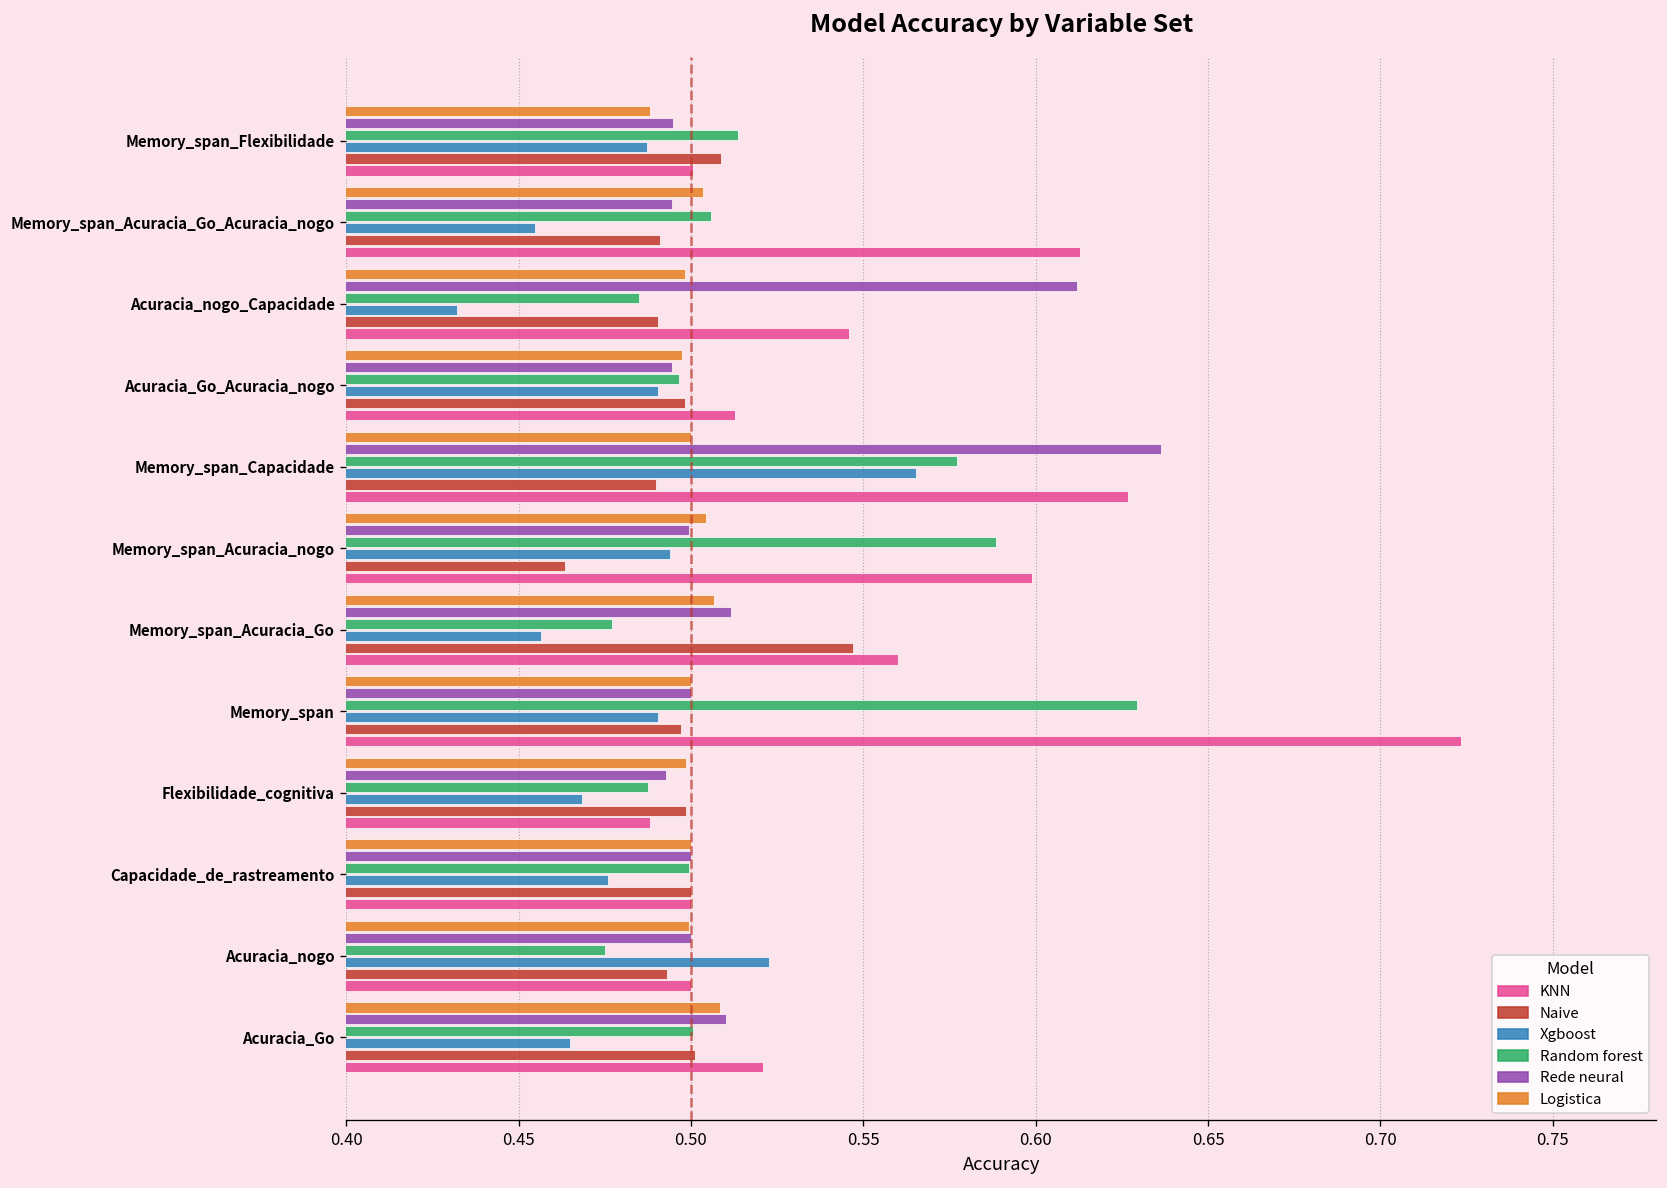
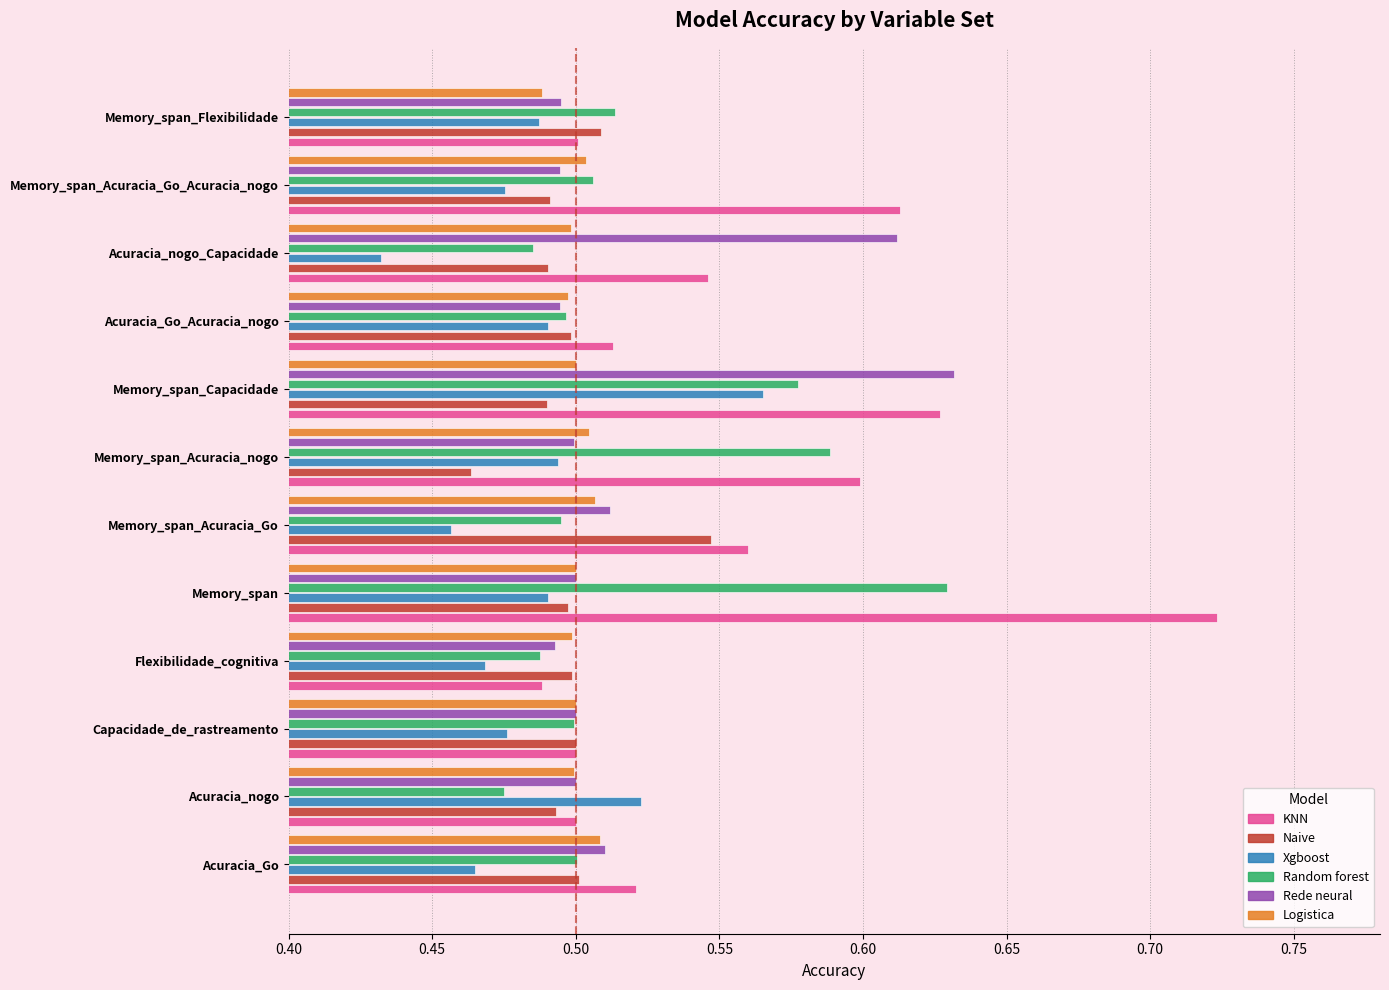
  {
    "KNN": {
      "Memory_span_Flexibilidade": 0.501,
      "Memory_span_Acuracia_Go_Acuracia_nogo": 0.613,
      "Acuracia_nogo_Capacidade": 0.546,
      "Acuracia_Go_Acuracia_nogo": 0.513,
      "Memory_span_Capacidade": 0.627,
      "Memory_span_Acuracia_nogo": 0.599,
      "Memory_span_Acuracia_Go": 0.560,
      "Memory_span": 0.723,
      "Flexibilidade_cognitiva": 0.488,
      "Capacidade_de_rastreamento": 0.500,
      "Acuracia_nogo": 0.500,
      "Acuracia_Go": 0.521
    },
    "Naive": {
      "Memory_span_Flexibilidade": 0.509,
      "Memory_span_Acuracia_Go_Acuracia_nogo": 0.491,
      "Acuracia_nogo_Capacidade": 0.490,
      "Acuracia_Go_Acuracia_nogo": 0.498,
      "Memory_span_Capacidade": 0.490,
      "Memory_span_Acuracia_nogo": 0.464,
      "Memory_span_Acuracia_Go": 0.547,
      "Memory_span": 0.497,
      "Flexibilidade_cognitiva": 0.499,
      "Capacidade_de_rastreamento": 0.500,
      "Acuracia_nogo": 0.493,
      "Acuracia_Go": 0.501
    },
    "Xgboost": {
      "Memory_span_Flexibilidade": 0.487,
-     "Memory_span_Acuracia_Go_Acuracia_nogo": 0.455,
+     "Memory_span_Acuracia_Go_Acuracia_nogo": 0.475,
      "Acuracia_nogo_Capacidade": 0.432,
      "Acuracia_Go_Acuracia_nogo": 0.490,
      "Memory_span_Capacidade": 0.565,
      "Memory_span_Acuracia_nogo": 0.494,
      "Memory_span_Acuracia_Go": 0.457,
      "Memory_span": 0.490,
      "Flexibilidade_cognitiva": 0.468,
      "Capacidade_de_rastreamento": 0.476,
      "Acuracia_nogo": 0.523,
      "Acuracia_Go": 0.465
    },
    "Random forest": {
      "Memory_span_Flexibilidade": 0.514,
      "Memory_span_Acuracia_Go_Acuracia_nogo": 0.506,
      "Acuracia_nogo_Capacidade": 0.485,
      "Acuracia_Go_Acuracia_nogo": 0.497,
      "Memory_span_Capacidade": 0.577,
      "Memory_span_Acuracia_nogo": 0.588,
-     "Memory_span_Acuracia_Go": 0.477,
+     "Memory_span_Acuracia_Go": 0.495,
      "Memory_span": 0.629,
      "Flexibilidade_cognitiva": 0.487,
      "Capacidade_de_rastreamento": 0.500,
      "Acuracia_nogo": 0.475,
      "Acuracia_Go": 0.501
    },
    "Rede neural": {
      "Memory_span_Flexibilidade": 0.495,
      "Memory_span_Acuracia_Go_Acuracia_nogo": 0.495,
      "Acuracia_nogo_Capacidade": 0.612,
      "Acuracia_Go_Acuracia_nogo": 0.495,
-     "Memory_span_Capacidade": 0.636,
+     "Memory_span_Capacidade": 0.632,
      "Memory_span_Acuracia_nogo": 0.499,
      "Memory_span_Acuracia_Go": 0.512,
      "Memory_span": 0.500,
      "Flexibilidade_cognitiva": 0.493,
      "Capacidade_de_rastreamento": 0.500,
      "Acuracia_nogo": 0.500,
      "Acuracia_Go": 0.510
    },
    "Logistica": {
      "Memory_span_Flexibilidade": 0.488,
      "Memory_span_Acuracia_Go_Acuracia_nogo": 0.504,
      "Acuracia_nogo_Capacidade": 0.498,
      "Acuracia_Go_Acuracia_nogo": 0.497,
      "Memory_span_Capacidade": 0.500,
      "Memory_span_Acuracia_nogo": 0.504,
      "Memory_span_Acuracia_Go": 0.507,
      "Memory_span": 0.500,
      "Flexibilidade_cognitiva": 0.499,
      "Capacidade_de_rastreamento": 0.500,
      "Acuracia_nogo": 0.499,
      "Acuracia_Go": 0.508
    }
  }
